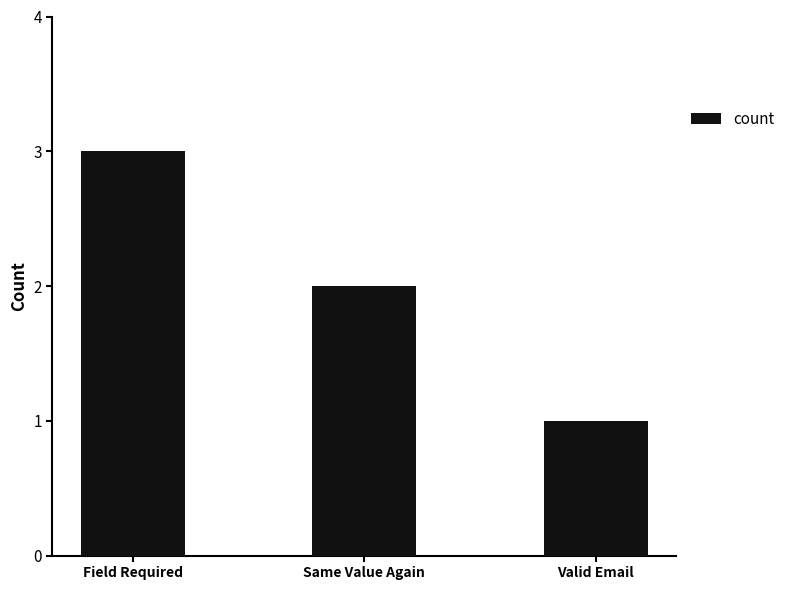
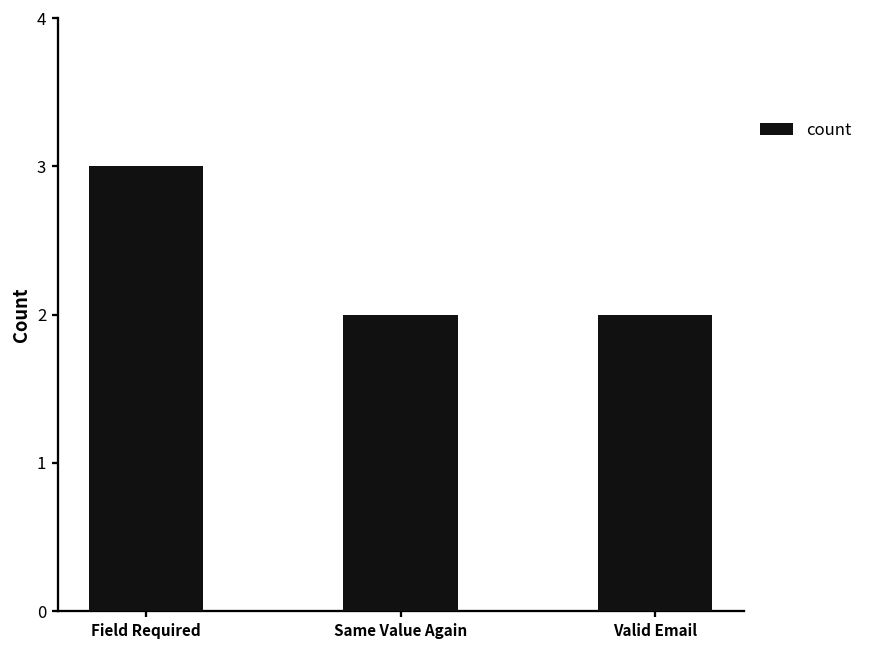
  {
    "Field Required": 3,
    "Same Value Again": 2,
-   "Valid Email": 1
+   "Valid Email": 2
  }
